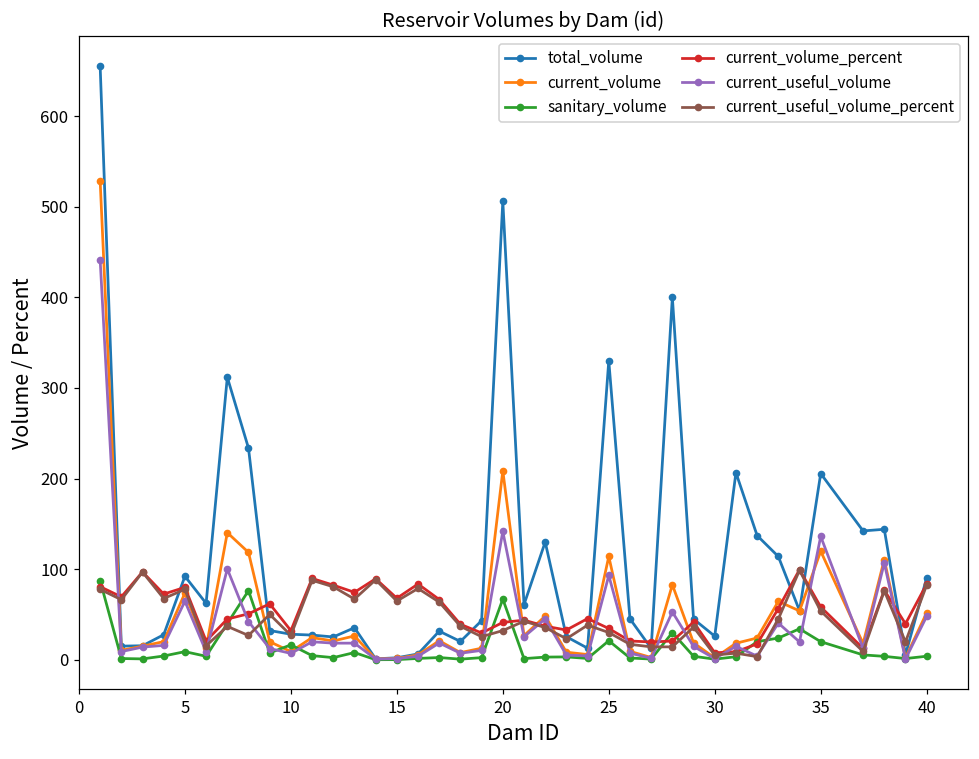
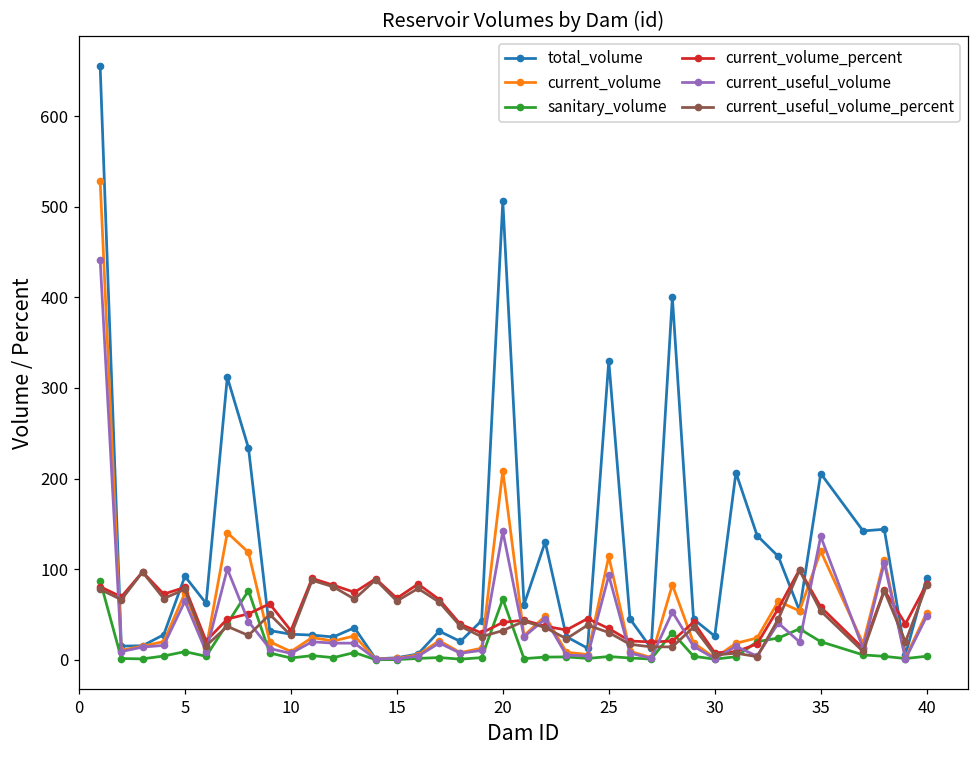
  {
    "total_volume": {
      "5": 90,
      "20": 510,
      "25": 330,
      "30": 30,
      "35": 210,
      "40": 90
    },
    "current_volume": {
      "5": 70,
      "20": 210,
      "25": 110,
      "35": 120,
      "40": 50
    },
    "sanitary_volume": {
      "5": 10,
-     "10": 20,
+     "10": 0,
      "20": 70,
-     "25": 20,
+     "25": 0,
      "35": 20,
      "40": 0
    },
    "current_volume_percent": {
      "10": 30,
      "15": 70,
      "20": 40,
      "25": 30,
      "35": 60
    },
    "current_useful_volume": {
      "5": 60,
      "20": 140,
      "25": 90,
      "35": 140,
      "40": 50
    },
    "current_useful_volume_percent": {
      "15": 60,
      "20": 30,
      "25": 30,
      "35": 50
    }
  }
